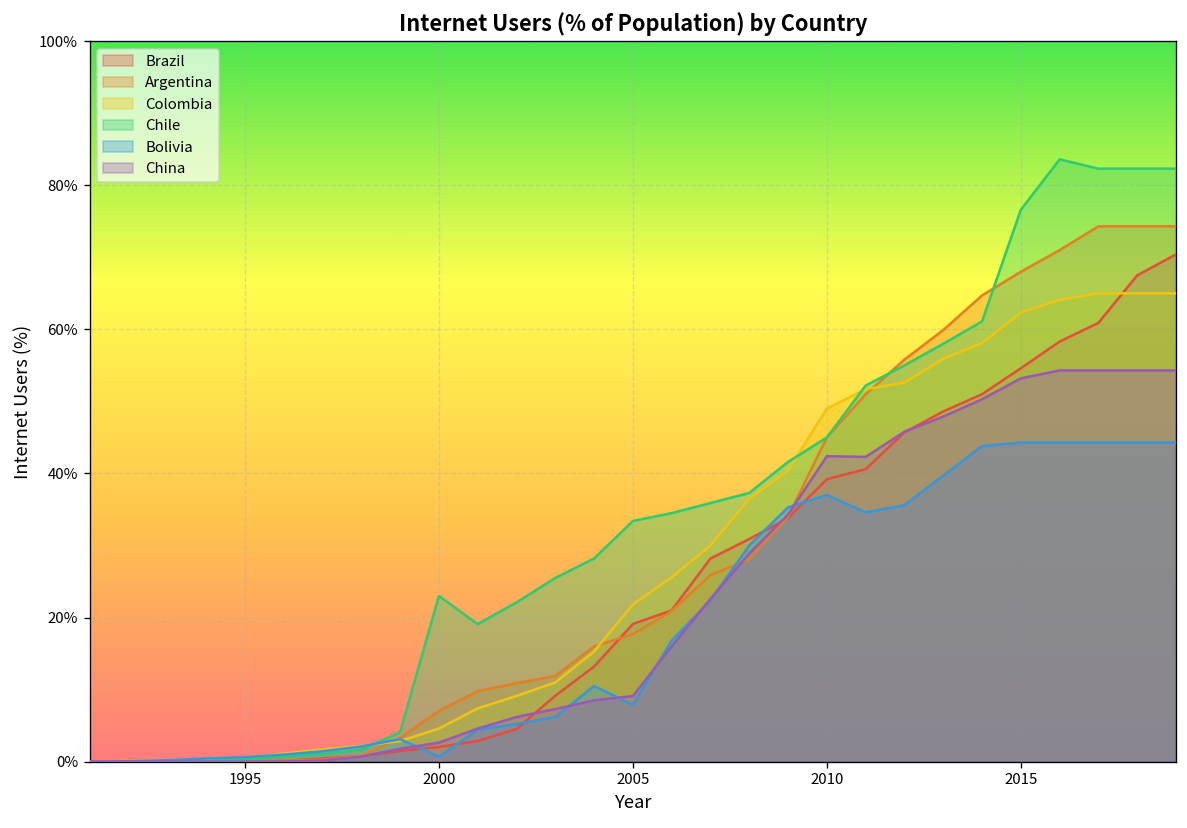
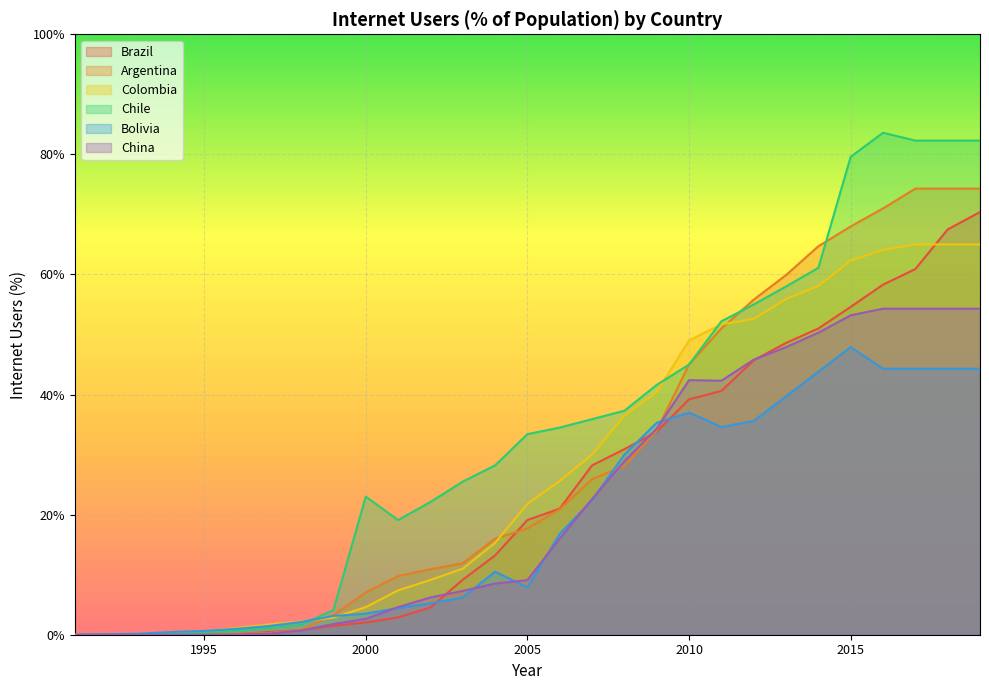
  {
    "Chile": {
      "2000": "23%",
      "2005": "33%",
-     "2015": "77%"
+     "2015": "80%"
    },
    "Bolivia": {
-     "2000": "1%",
+     "2000": "4%",
      "2005": "8%",
      "2010": "37%",
-     "2015": "44%"
+     "2015": "48%"
    },
    "China": {
      "2000": "3%",
      "2005": "9%",
      "2010": "42%",
      "2015": "53%"
    }
  }
